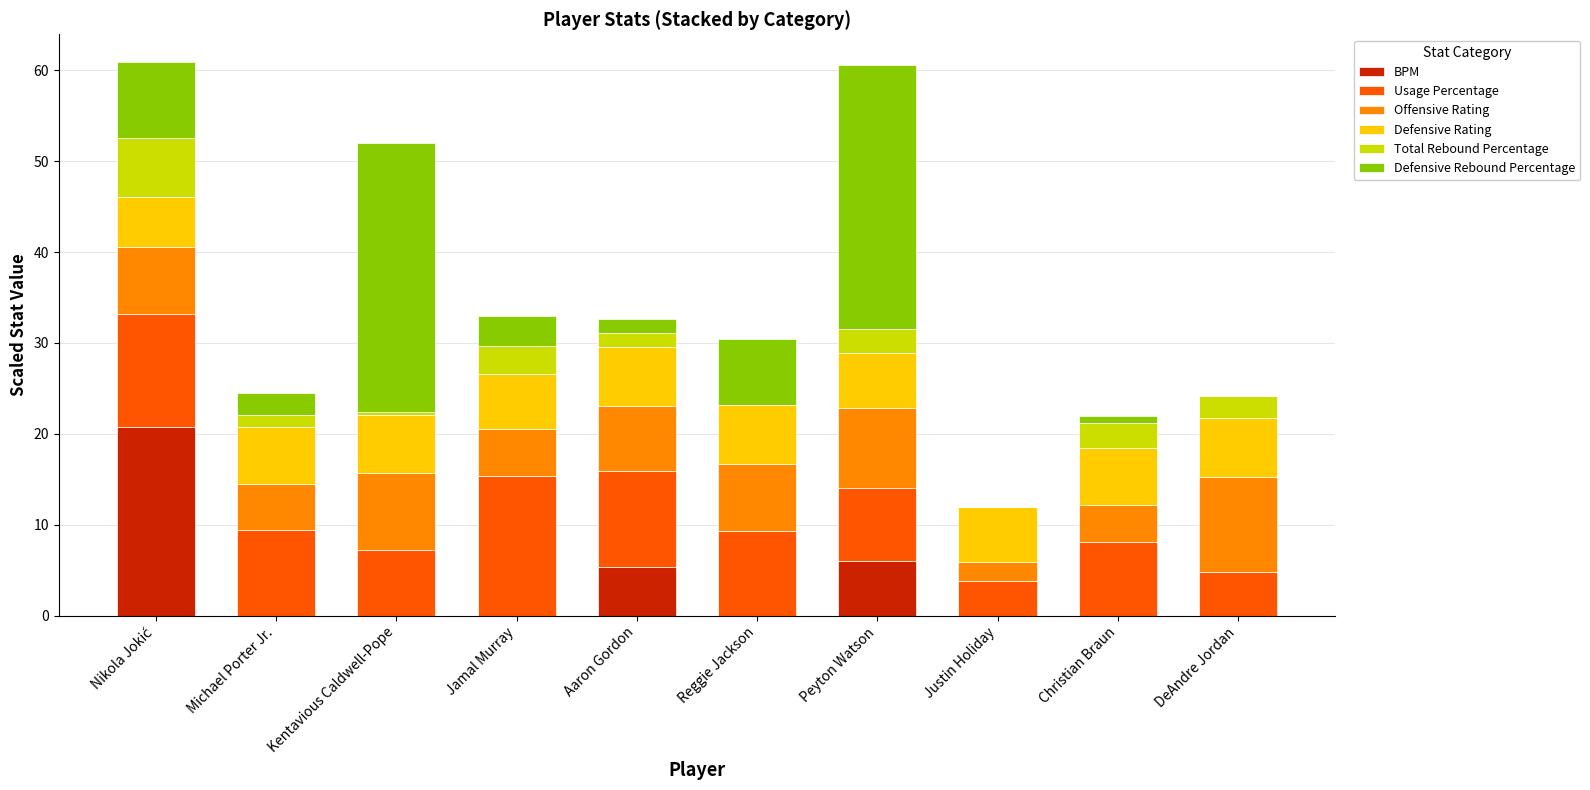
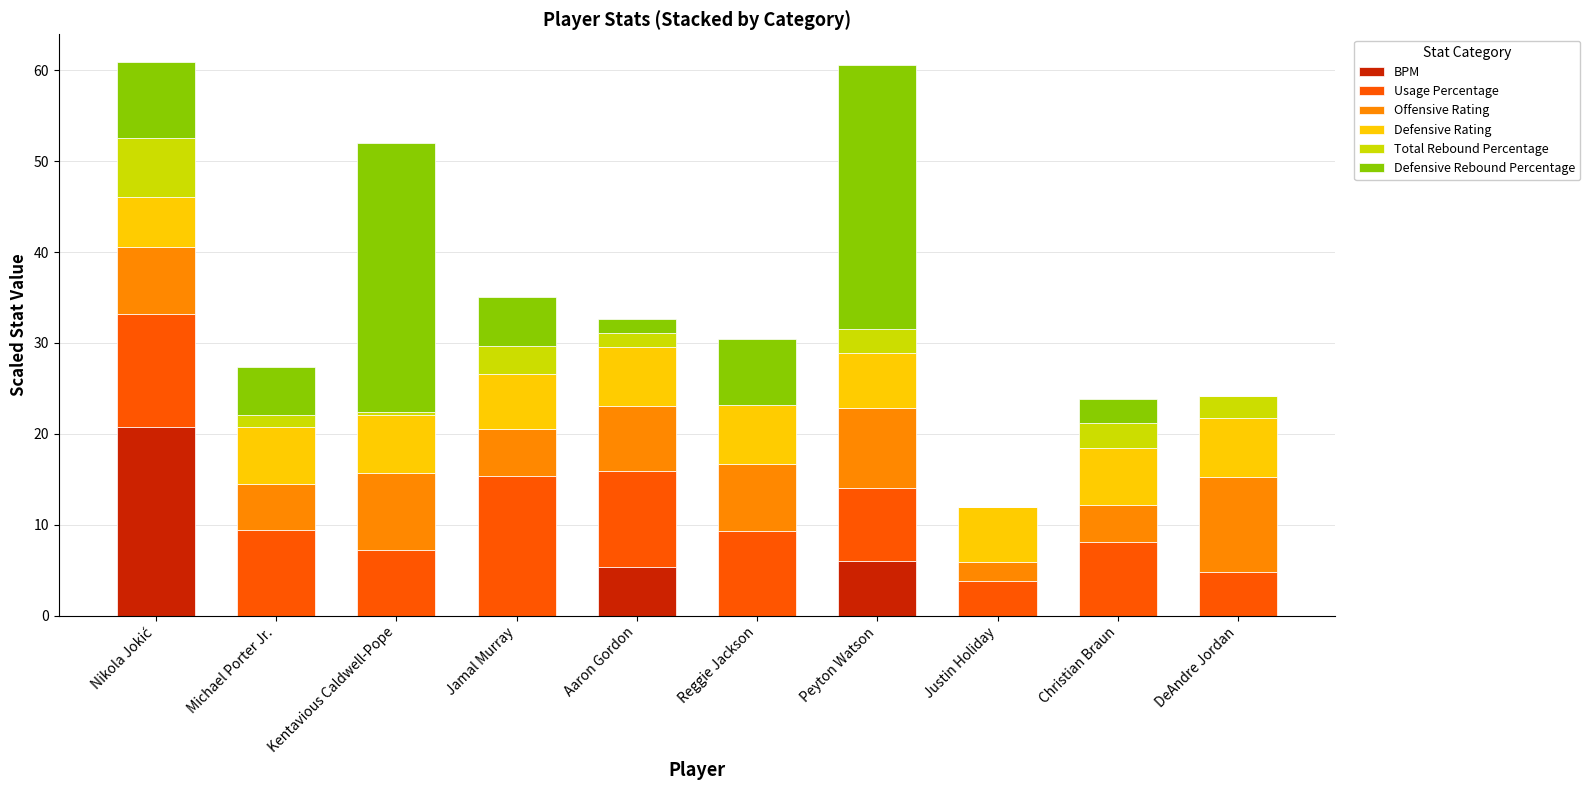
  {
    "BPM": {
      "Nikola Jokić": 21,
      "Michael Porter Jr.": 0,
      "Kentavious Caldwell-Pope": 0,
      "Jamal Murray": 0,
      "Aaron Gordon": 5,
      "Reggie Jackson": 0,
      "Peyton Watson": 6,
      "Justin Holiday": 0,
      "Christian Braun": 0,
      "DeAndre Jordan": 0
    },
    "Defensive Rebound Percentage": {
      "Nikola Jokić": 8,
-     "Michael Porter Jr.": 2,
+     "Michael Porter Jr.": 5,
      "Kentavious Caldwell-Pope": 30,
-     "Jamal Murray": 3,
+     "Jamal Murray": 5,
      "Aaron Gordon": 2,
      "Reggie Jackson": 7,
      "Peyton Watson": 29,
      "Justin Holiday": 0,
-     "Christian Braun": 1,
+     "Christian Braun": 3,
      "DeAndre Jordan": 0
    }
  }
